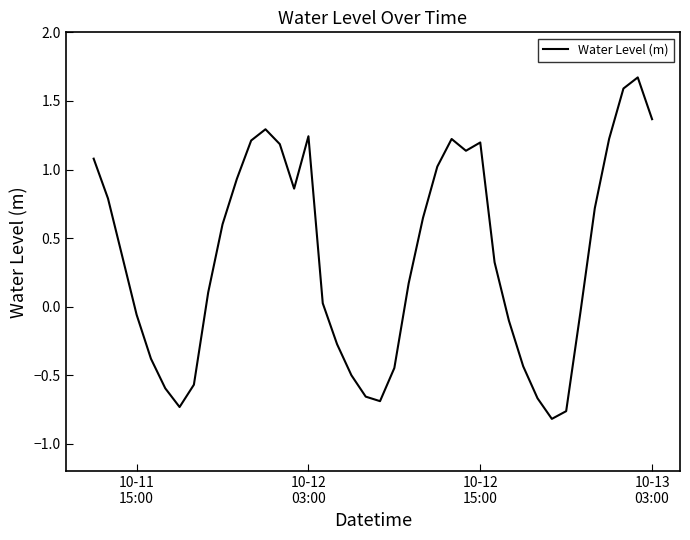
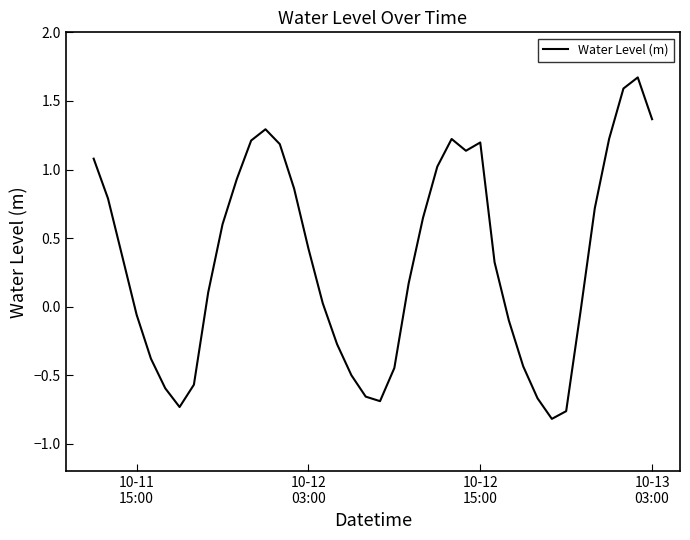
  {
    "10-11 15:00": -0.06,
-   "10-12 03:00": 1.24,
+   "10-12 03:00": 0.42,
    "10-12 15:00": 1.20,
    "10-13 03:00": 1.37
  }
